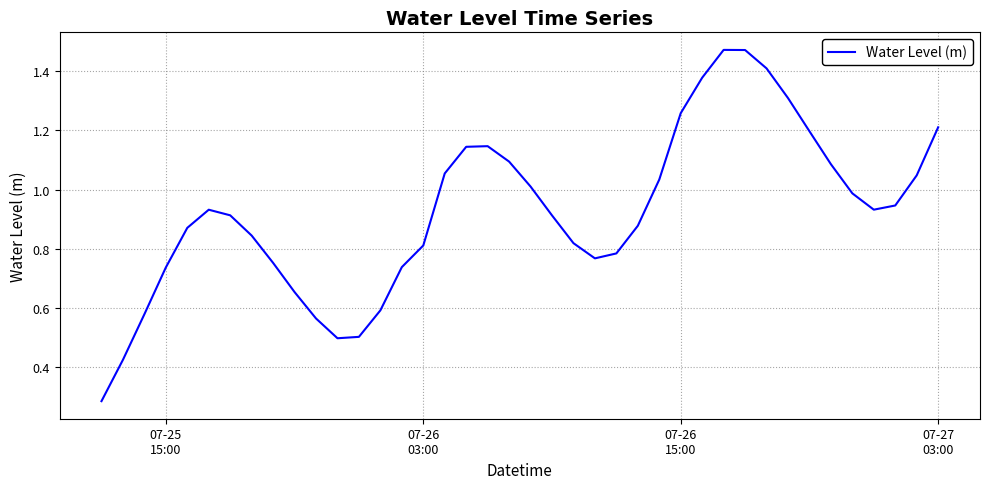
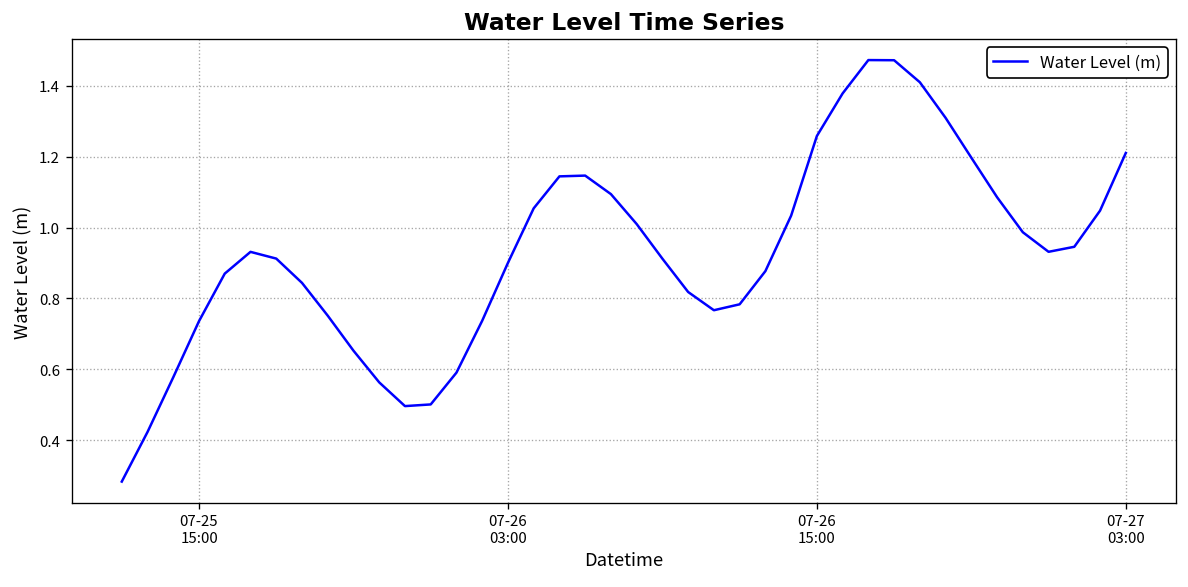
  {
    "07-25 15:00": 0.74,
-   "07-26 03:00": 0.81,
+   "07-26 03:00": 0.90,
    "07-26 15:00": 1.26,
    "07-27 03:00": 1.21
  }
